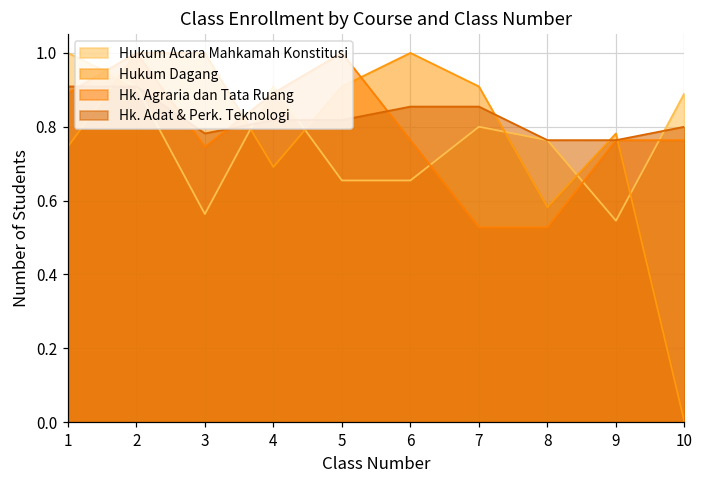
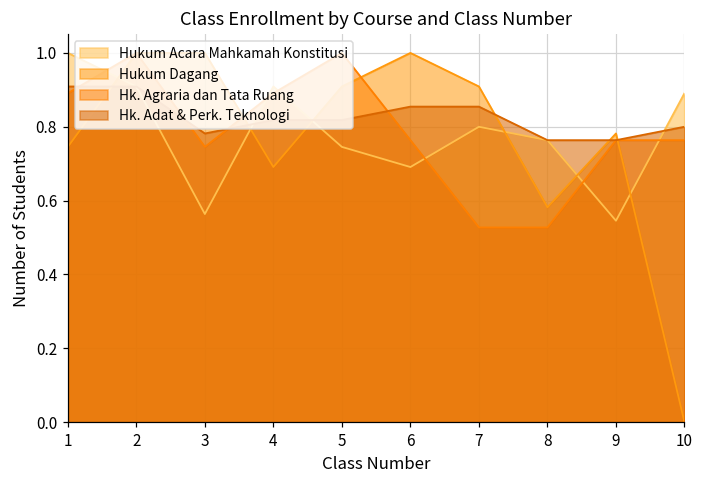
  {
    "Hukum Acara Mahkamah Konstitusi": {
      "1": 1.00,
      "3": 0.56,
-     "5": 0.65,
-     "6": 0.65,
+     "5": 0.75,
+     "6": 0.69,
      "7": 0.80,
      "9": 0.55,
      "10": 0.89
    }
  }
